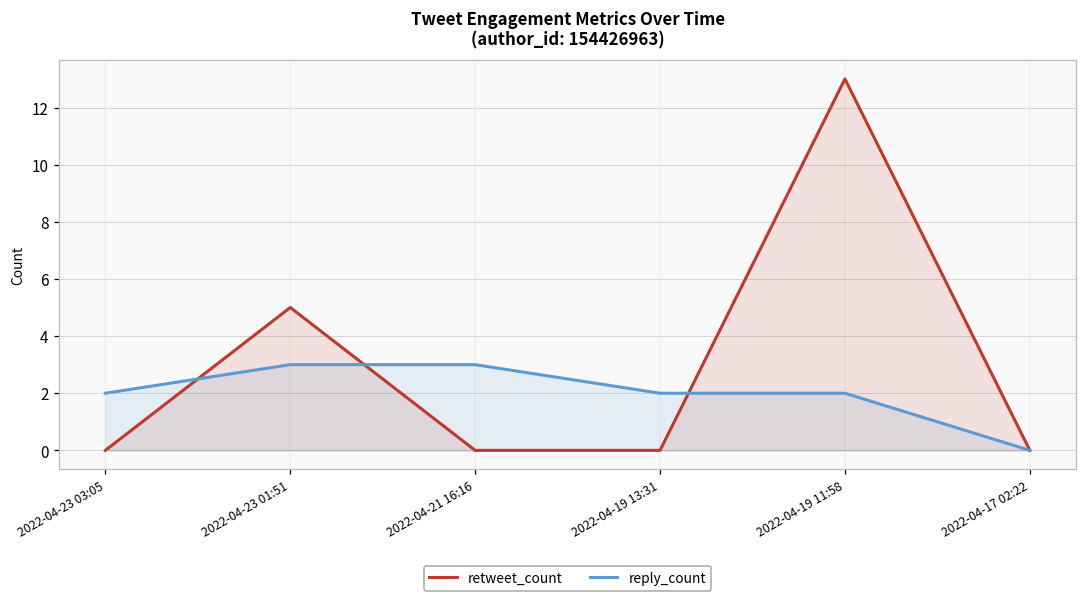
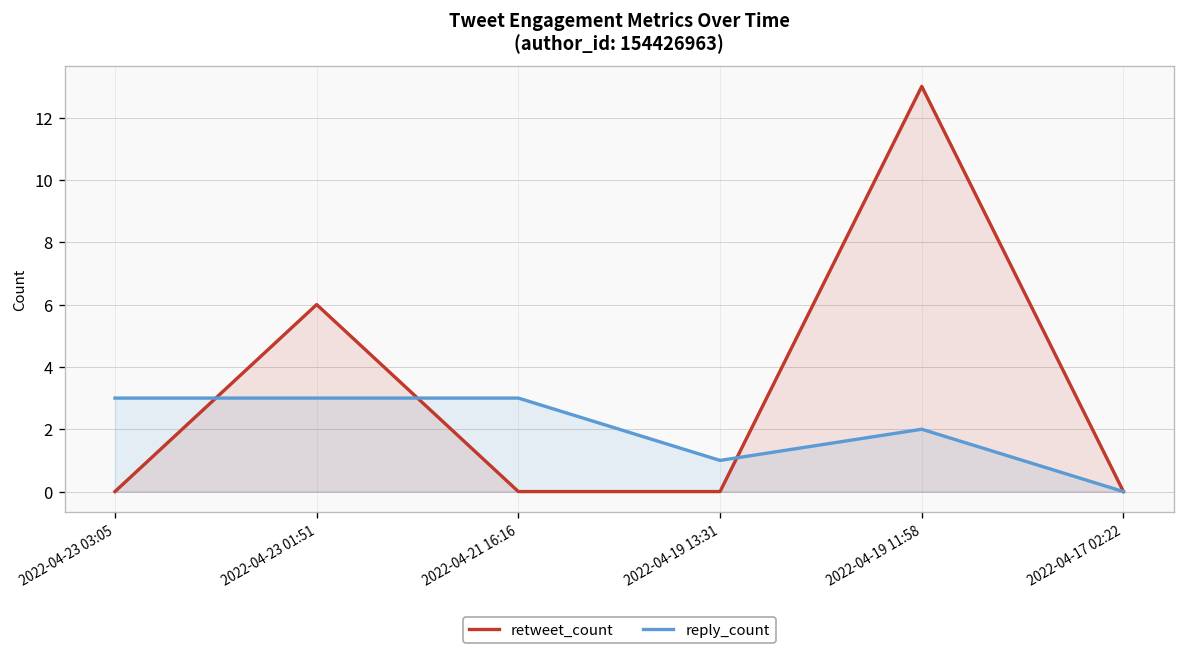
  {
    "retweet_count": {
      "2022-04-23 03:05": 0,
-     "2022-04-23 01:51": 5,
+     "2022-04-23 01:51": 6,
      "2022-04-21 16:16": 0,
      "2022-04-19 13:31": 0,
      "2022-04-19 11:58": 13
    },
    "reply_count": {
-     "2022-04-23 03:05": 2,
+     "2022-04-23 03:05": 3,
      "2022-04-23 01:51": 3,
      "2022-04-21 16:16": 3,
-     "2022-04-19 13:31": 2,
+     "2022-04-19 13:31": 1,
      "2022-04-19 11:58": 2
    }
  }
